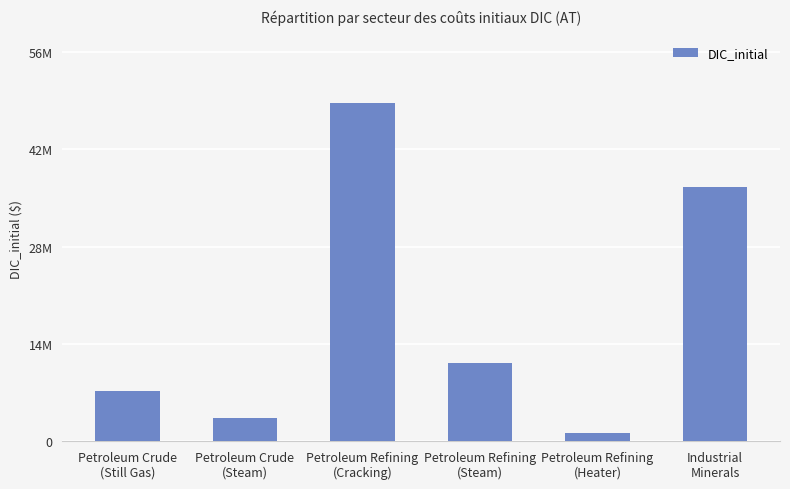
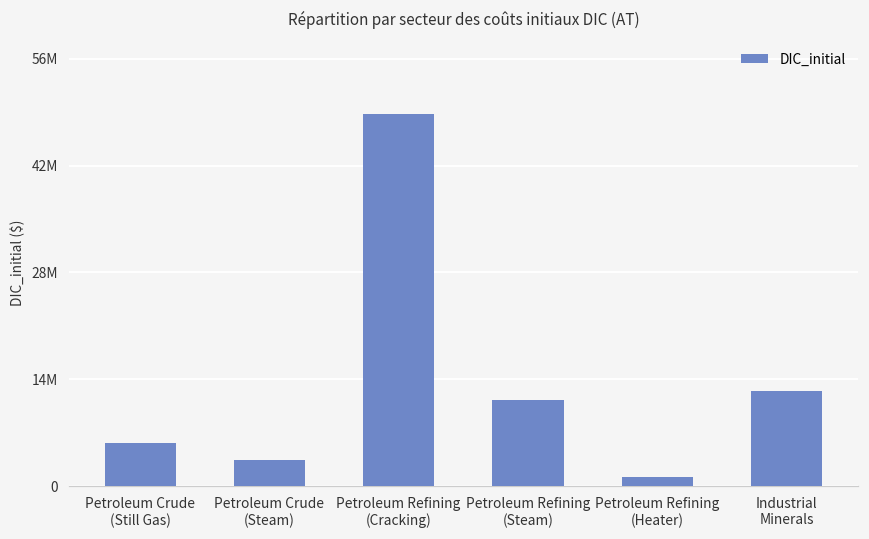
  {
-   "Petroleum Crude (Still Gas)": 7000000,
+   "Petroleum Crude (Still Gas)": 6000000,
    "Petroleum Crude (Steam)": 3000000,
    "Petroleum Refining (Cracking)": 49000000,
    "Petroleum Refining (Steam)": 11000000,
    "Petroleum Refining (Heater)": 1000000,
-   "Industrial Minerals": 37000000
+   "Industrial Minerals": 13000000
  }
